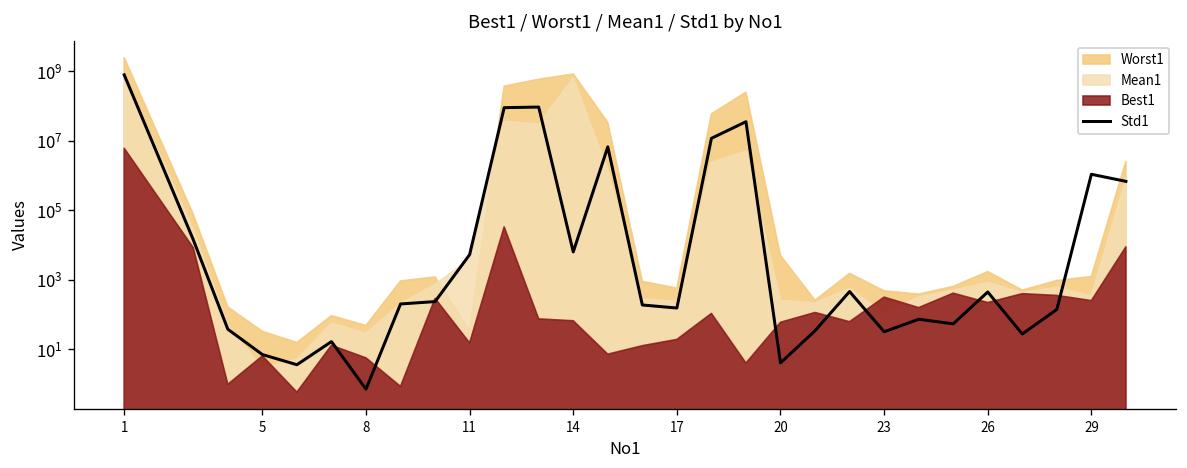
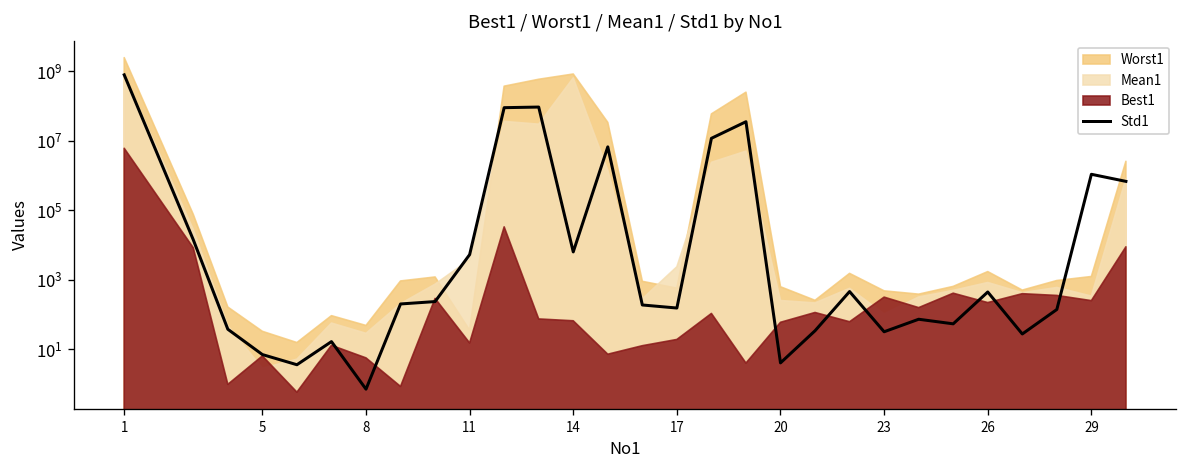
  {
    "Worst1": {
      "1": 2000000000,
      "5": 30,
      "8": 50,
      "11": 40,
      "14": 800000000,
      "17": 600,
-     "20": 5000,
+     "20": 600,
      "23": 500,
      "26": 2000,
      "29": 1200
    },
    "Std1": {
      "8": 0.7,
      "11": 5000,
      "14": 6000,
      "17": 200,
      "20": 4,
      "23": 30,
      "26": 400,
      "29": 1100000
    },
    "Mean1": {
      "5": 3,
      "8": 30,
      "11": 4000,
      "14": 600000000,
-     "17": 200,
+     "17": 2000,
      "20": 300,
      "23": 100,
      "26": 800,
      "29": 300
    },
    "Best1": {
      "1": 6000000,
      "8": 6,
      "11": 20,
      "14": 70,
      "17": 20,
      "20": 60,
      "23": 300,
      "26": 200,
      "29": 200
    }
  }
